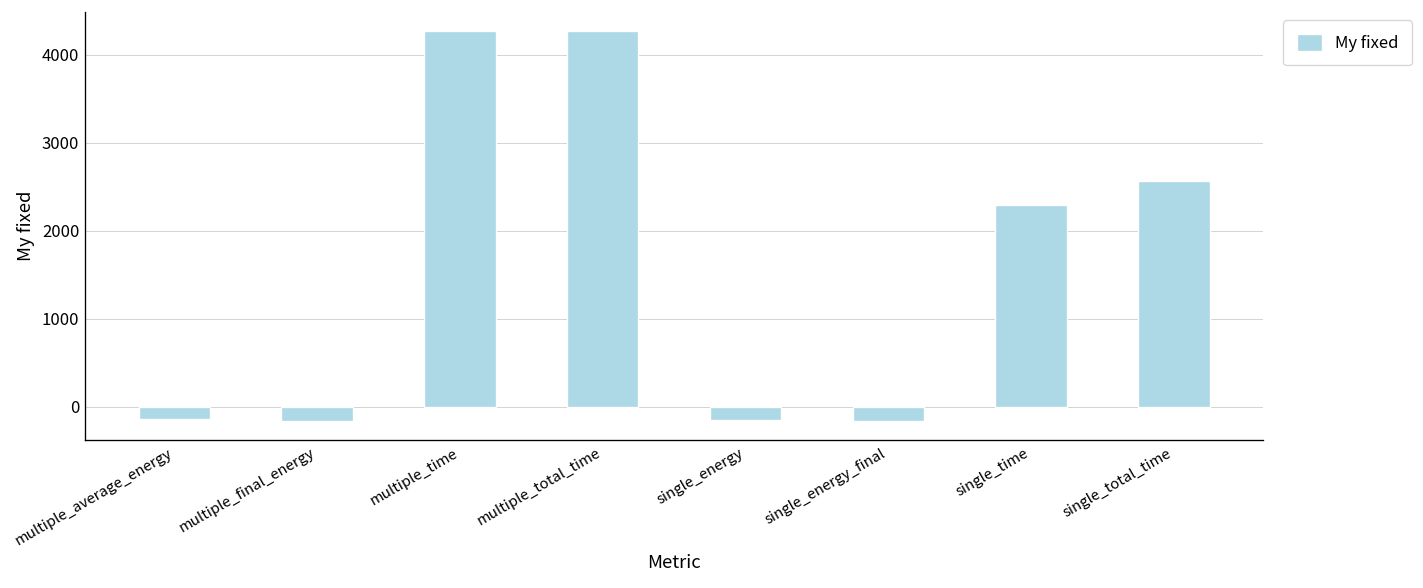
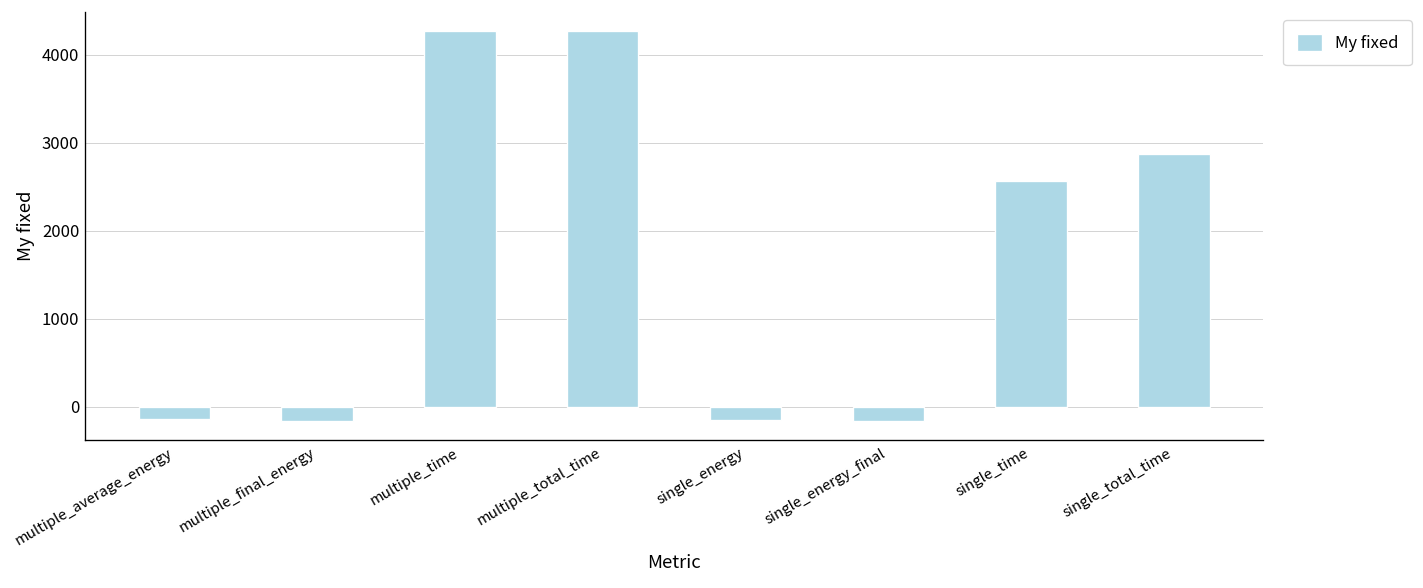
  {
    "multiple_average_energy": -100,
    "multiple_final_energy": -200,
    "multiple_time": 4300,
    "multiple_total_time": 4300,
    "single_energy": -200,
    "single_energy_final": -200,
-   "single_time": 2300,
-   "single_total_time": 2600
+   "single_time": 2600,
+   "single_total_time": 2900
  }
